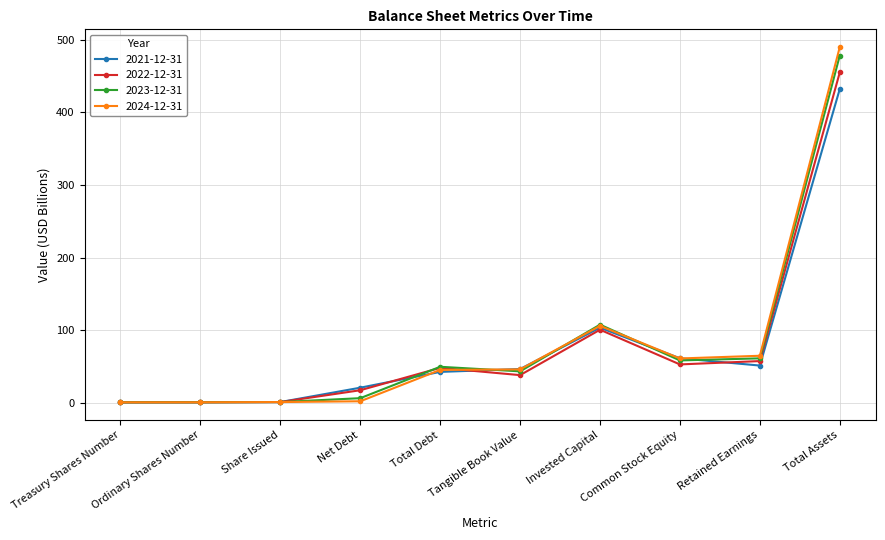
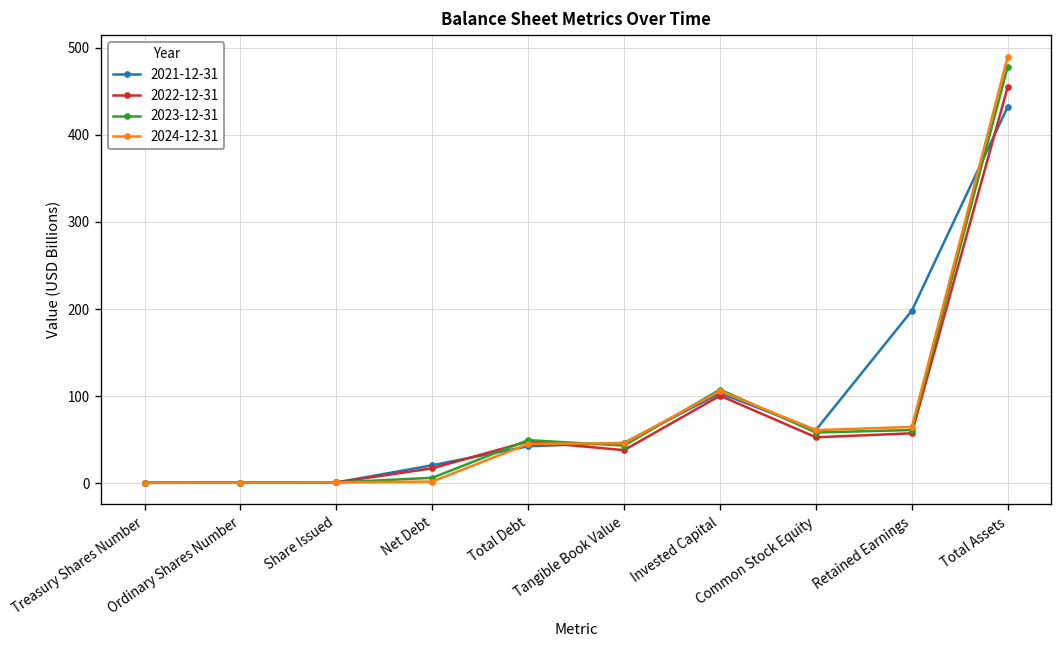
  {
    "2021-12-31": {
-     "Retained Earnings": 50,
+     "Retained Earnings": 200,
      "Total Assets": 430
    },
    "2022-12-31": {
      "Tangible Book Value": 40,
      "Common Stock Equity": 50,
      "Retained Earnings": 60,
      "Total Assets": 460
    },
    "2023-12-31": {
      "Net Debt": 10,
      "Total Assets": 480
    },
    "2024-12-31": {
      "Net Debt": 0,
      "Total Assets": 490
    }
  }
